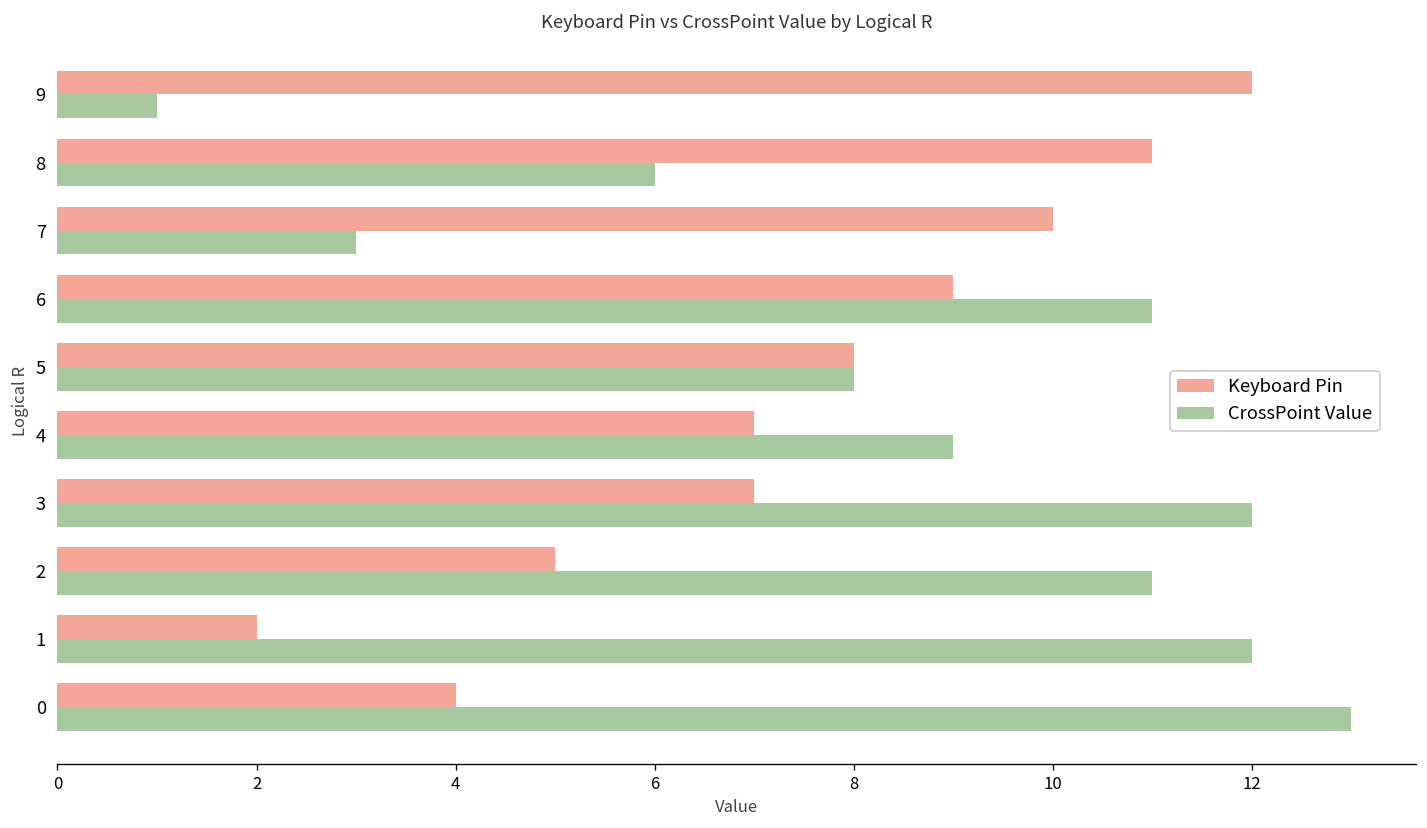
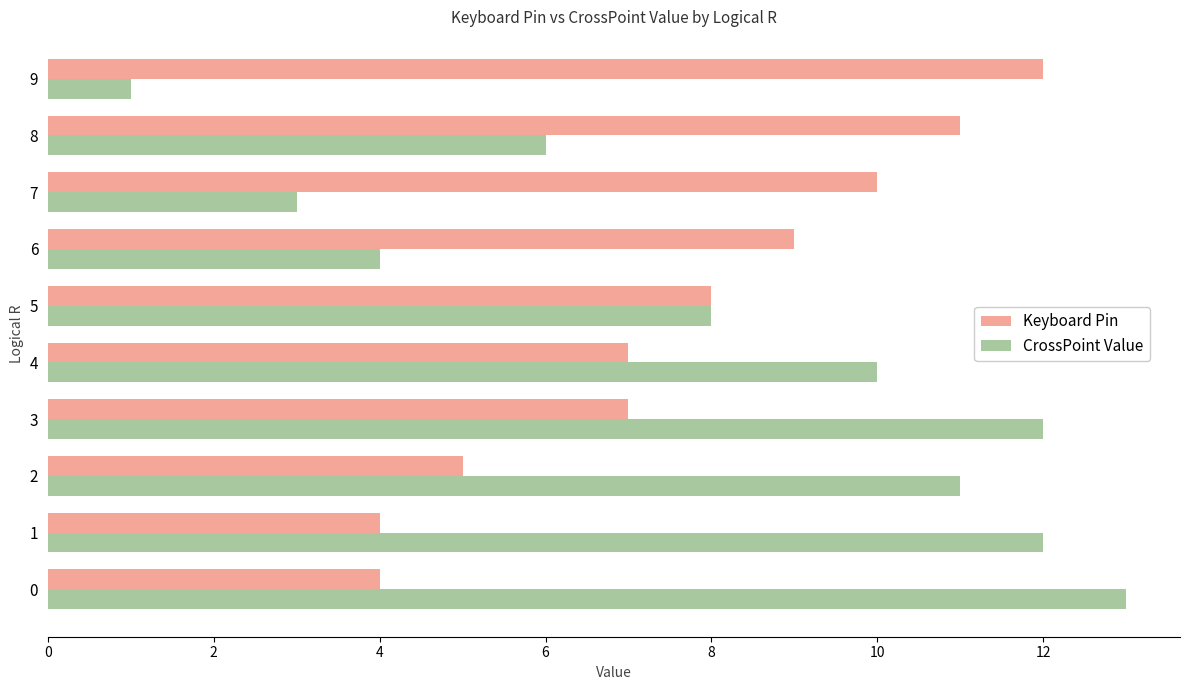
  {
    "Keyboard Pin": {
      "9": 12,
      "8": 11,
      "7": 10,
      "6": 9,
      "5": 8,
      "4": 7,
      "3": 7,
      "2": 5,
-     "1": 2,
+     "1": 4,
      "0": 4
    },
    "CrossPoint Value": {
      "9": 1,
      "8": 6,
      "7": 3,
-     "6": 11,
+     "6": 4,
      "5": 8,
-     "4": 9,
+     "4": 10,
      "3": 12,
      "2": 11,
      "1": 12,
      "0": 13
    }
  }
